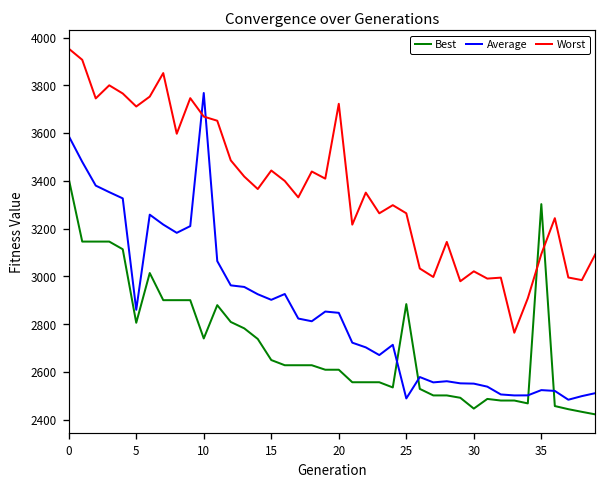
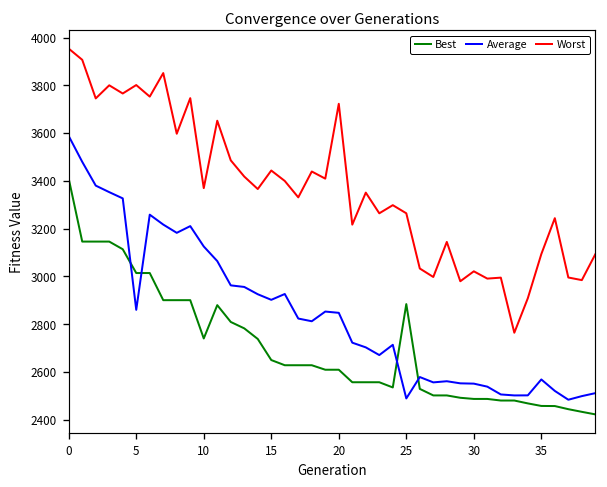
  {
    "Best": {
      "0": 3410,
-     "5": 2810,
+     "5": 3010,
      "10": 2740,
      "15": 2650,
      "20": 2610,
      "25": 2880,
-     "30": 2450,
-     "35": 3300
+     "30": 2490,
+     "35": 2460
    },
    "Average": {
      "0": 3590,
      "5": 2860,
-     "10": 3770,
+     "10": 3130,
      "15": 2900,
      "20": 2850,
      "25": 2490,
      "30": 2550,
-     "35": 2520
+     "35": 2570
    },
    "Worst": {
      "0": 3950,
-     "5": 3710,
-     "10": 3670,
+     "5": 3800,
+     "10": 3370,
      "15": 3440,
      "20": 3720,
      "25": 3260,
      "30": 3020,
      "35": 3090
    }
  }
